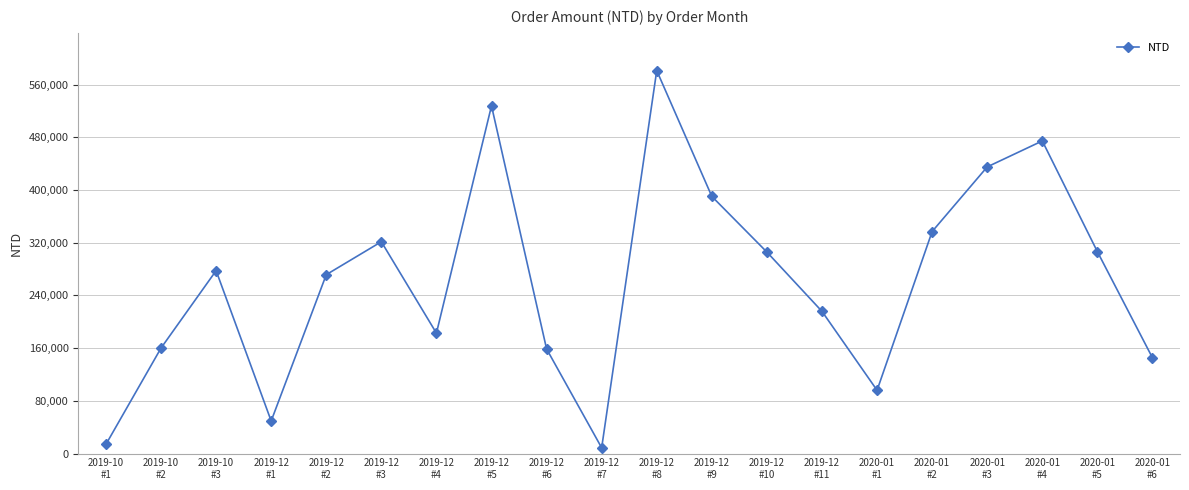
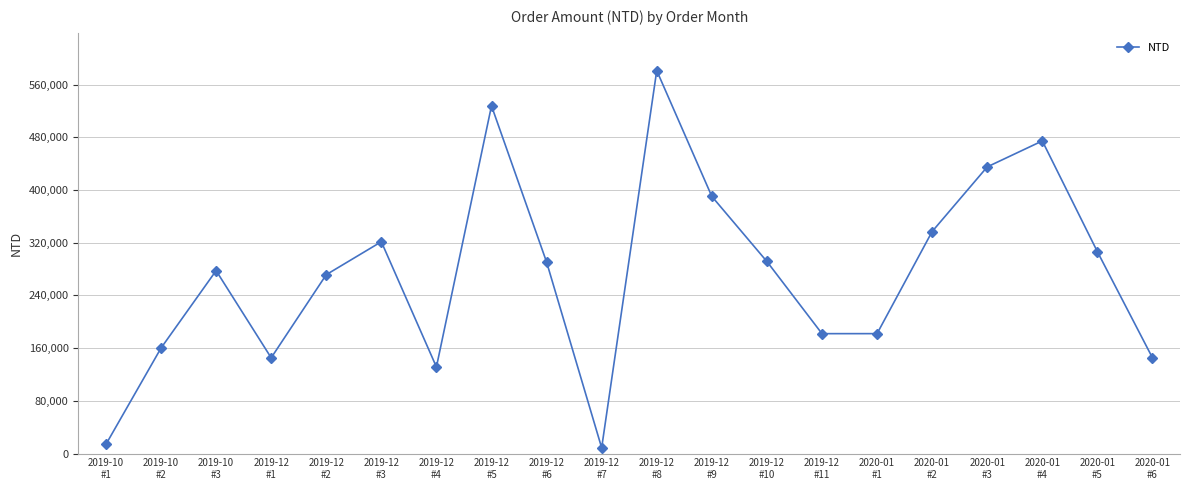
  {
    "2019-10 #1": "10,000",
    "2019-10 #2": "160,000",
    "2019-10 #3": "280,000",
-   "2019-12 #1": "50,000",
+   "2019-12 #1": "150,000",
    "2019-12 #2": "270,000",
    "2019-12 #3": "320,000",
-   "2019-12 #4": "180,000",
+   "2019-12 #4": "130,000",
    "2019-12 #5": "530,000",
-   "2019-12 #6": "160,000",
+   "2019-12 #6": "290,000",
    "2019-12 #7": "10,000",
    "2019-12 #8": "580,000",
    "2019-12 #9": "390,000",
-   "2019-12 #10": "310,000",
-   "2019-12 #11": "220,000",
-   "2020-01 #1": "100,000",
+   "2019-12 #10": "290,000",
+   "2019-12 #11": "180,000",
+   "2020-01 #1": "180,000",
    "2020-01 #2": "340,000",
    "2020-01 #3": "440,000",
    "2020-01 #4": "470,000",
    "2020-01 #5": "310,000",
    "2020-01 #6": "150,000"
  }
